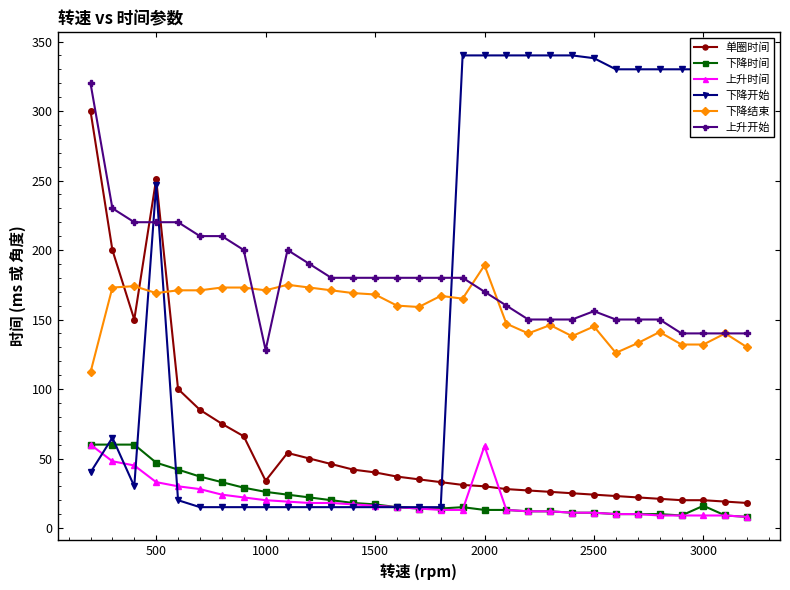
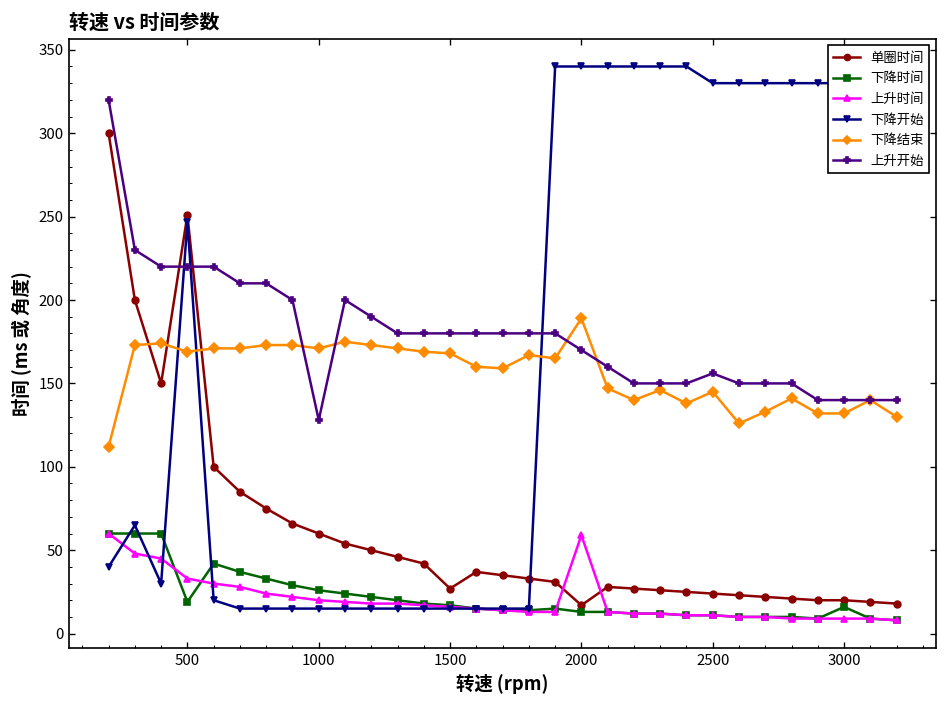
  {
    "单圈时间": {
      "500": 251,
-     "1000": 34,
-     "1500": 40,
-     "2000": 30,
+     "1000": 60,
+     "1500": 27,
+     "2000": 17,
      "2500": 24,
      "3000": 20
    },
    "下降时间": {
-     "500": 47,
+     "500": 19,
      "1000": 26,
      "2000": 13,
      "3000": 16
    },
    "上升时间": {
      "500": 33,
      "1000": 20,
      "2000": 59,
      "3000": 9
    },
    "下降开始": {
      "500": 247,
      "1000": 15,
      "2000": 340,
-     "2500": 338
+     "2500": 330
    },
    "下降结束": {
      "500": 169,
      "1000": 171,
      "1500": 168,
      "2000": 189,
      "2500": 145,
      "3000": 132
    },
    "上升开始": {
      "500": 220,
      "1000": 128,
      "1500": 180,
      "2000": 170,
      "2500": 156,
      "3000": 140
    }
  }
